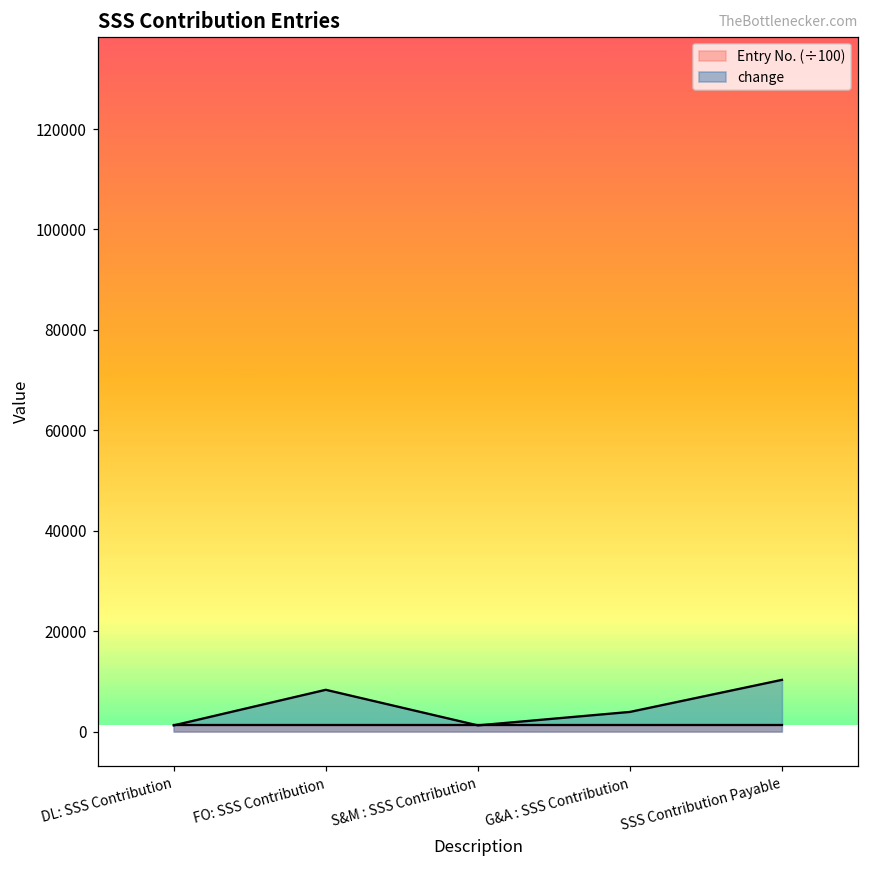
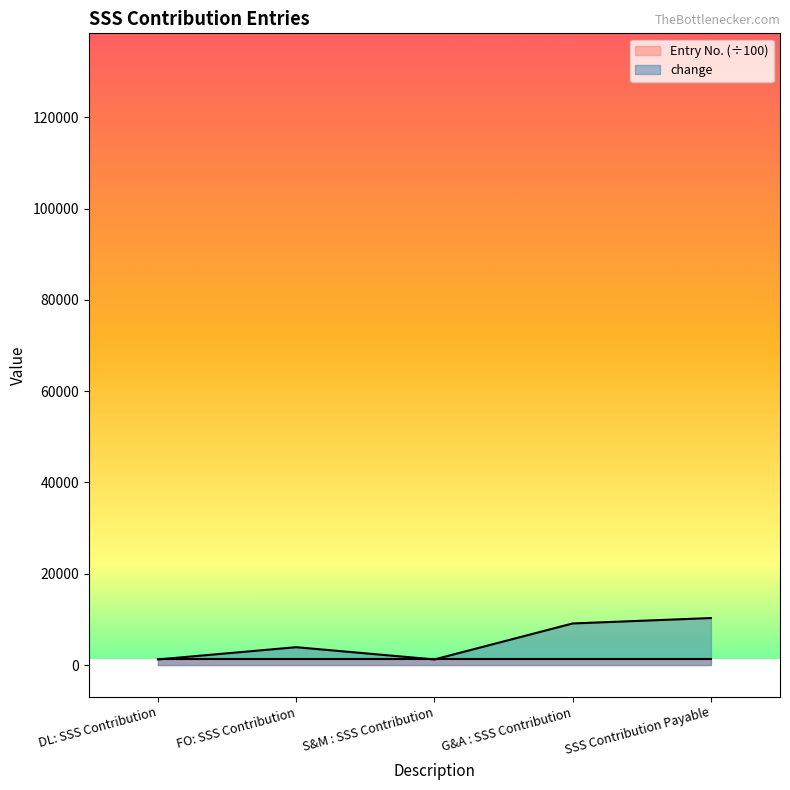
  {
    "Entry No. (÷100)": {
      "FO: SSS Contribution": 1000,
      "G&A : SSS Contribution": 1000,
      "SSS Contribution Payable": 1000
    },
    "change": {
-     "FO: SSS Contribution": 8000,
-     "G&A : SSS Contribution": 4000,
+     "FO: SSS Contribution": 4000,
+     "G&A : SSS Contribution": 9000,
      "SSS Contribution Payable": 10000
    }
  }
